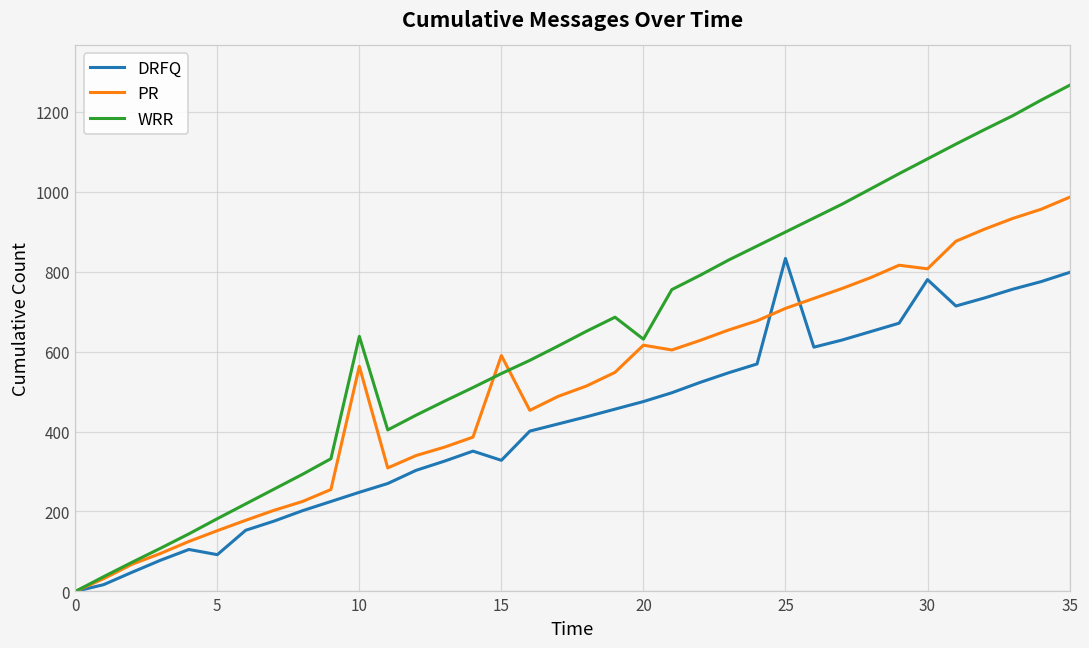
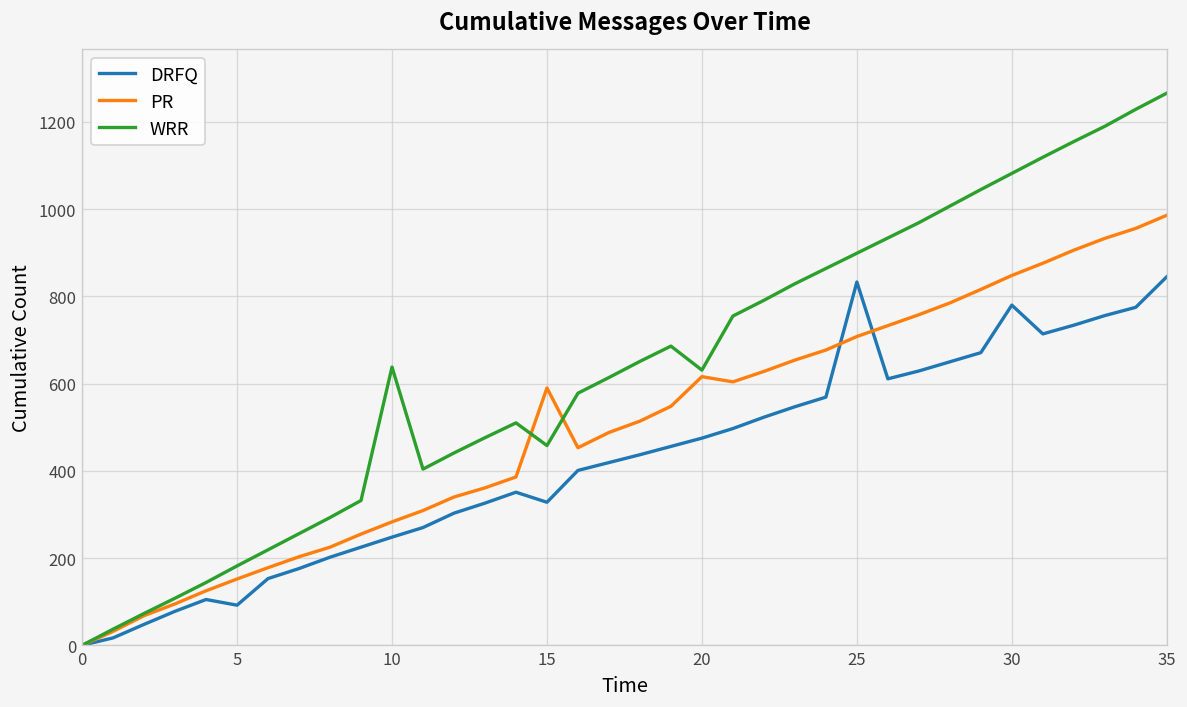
  {
    "DRFQ": {
      "5": 90,
      "10": 250,
      "15": 330,
      "20": 480,
      "25": 830,
      "30": 780,
-     "35": 800
+     "35": 850
    },
    "PR": {
      "5": 150,
-     "10": 560,
+     "10": 280,
      "15": 590,
      "20": 620,
      "25": 710,
-     "30": 810,
+     "30": 850,
      "35": 990
    },
    "WRR": {
      "5": 180,
      "10": 640,
-     "15": 550,
+     "15": 460,
      "20": 630,
      "25": 900,
      "30": 1080,
      "35": 1270
    }
  }
